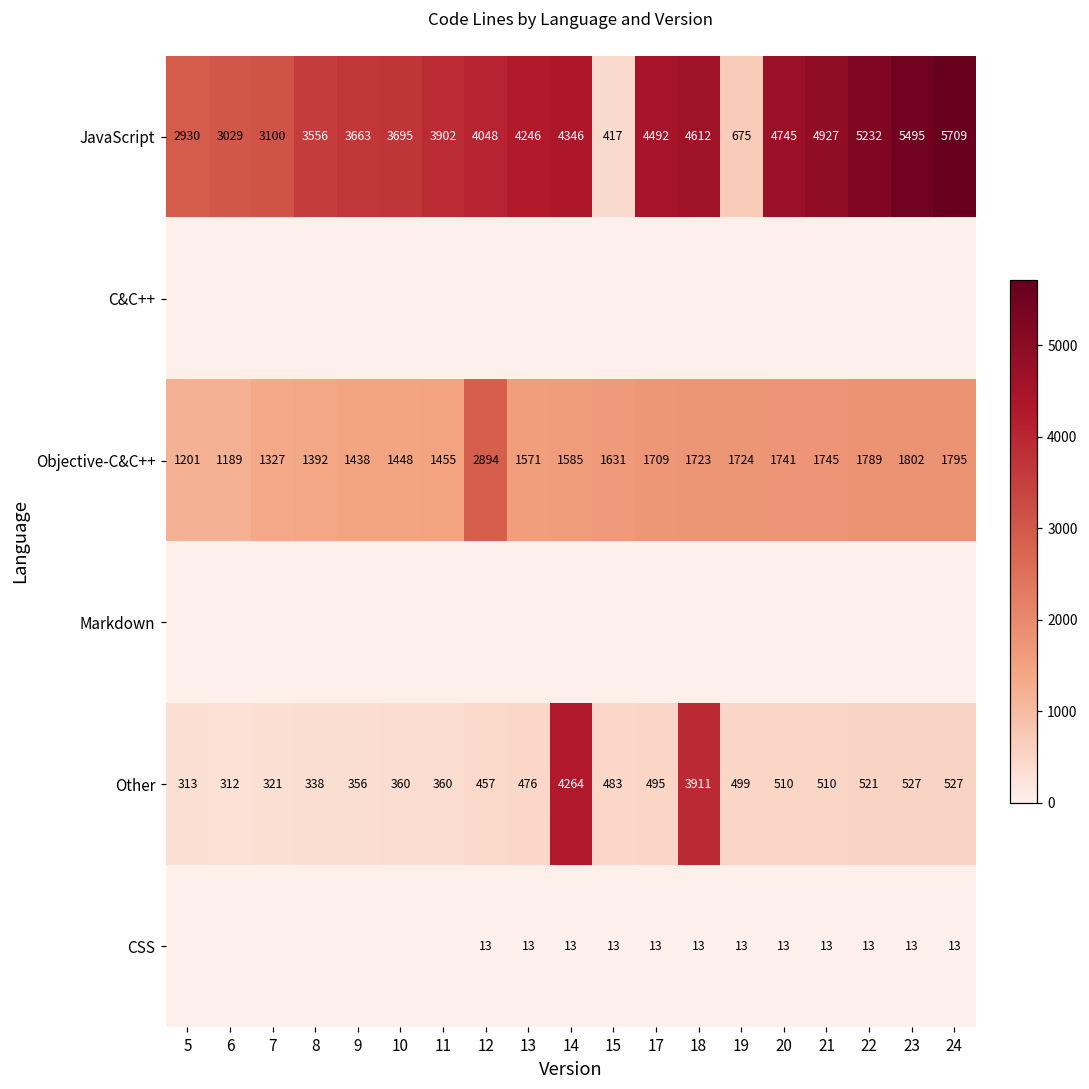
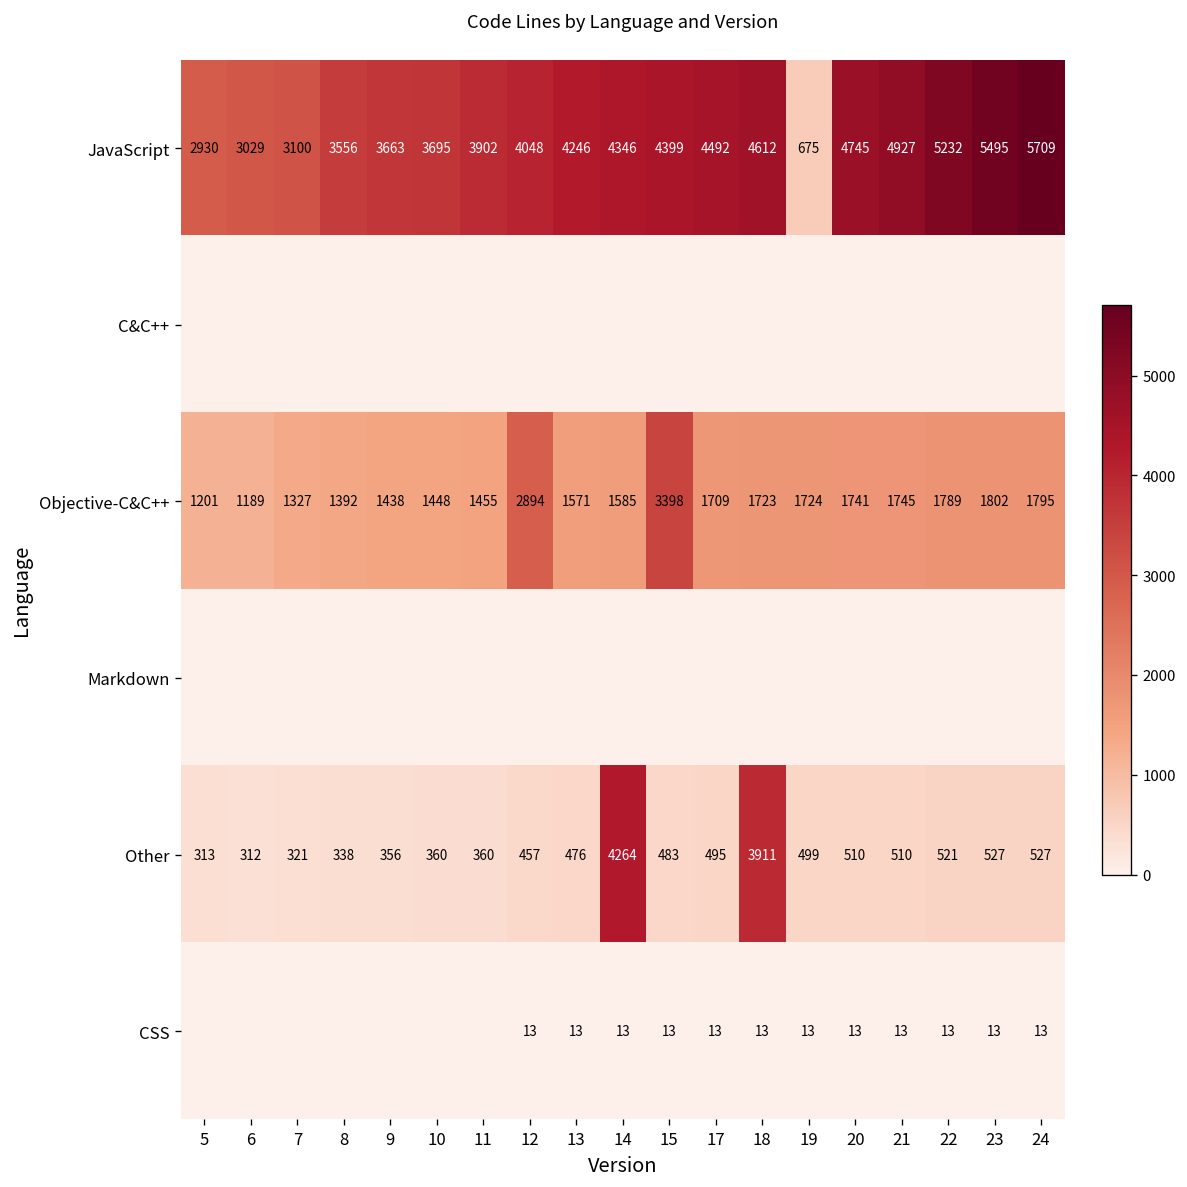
  {
    "JavaScript": {
      "5": 2930,
      "6": 3029,
      "7": 3100,
      "8": 3556,
      "9": 3663,
      "10": 3695,
      "11": 3902,
      "12": 4048,
      "13": 4246,
      "14": 4346,
-     "15": 417,
+     "15": 4399,
      "17": 4492,
      "18": 4612,
      "19": 675,
      "20": 4745,
      "21": 4927,
      "22": 5232,
      "23": 5495,
      "24": 5709
    },
    "Objective-C&C++": {
      "5": 1201,
      "6": 1189,
      "7": 1327,
      "8": 1392,
      "9": 1438,
      "10": 1448,
      "11": 1455,
      "12": 2894,
      "13": 1571,
      "14": 1585,
-     "15": 1631,
+     "15": 3398,
      "17": 1709,
      "18": 1723,
      "19": 1724,
      "20": 1741,
      "21": 1745,
      "22": 1789,
      "23": 1802,
      "24": 1795
    },
    "Other": {
      "5": 313,
      "6": 312,
      "7": 321,
      "8": 338,
      "9": 356,
      "10": 360,
      "11": 360,
      "12": 457,
      "13": 476,
      "14": 4264,
      "15": 483,
      "17": 495,
      "18": 3911,
      "19": 499,
      "20": 510,
      "21": 510,
      "22": 521,
      "23": 527,
      "24": 527
    },
    "CSS": {
      "12": 13,
      "13": 13,
      "14": 13,
      "15": 13,
      "17": 13,
      "18": 13,
      "19": 13,
      "20": 13,
      "21": 13,
      "22": 13,
      "23": 13,
      "24": 13
    }
  }
